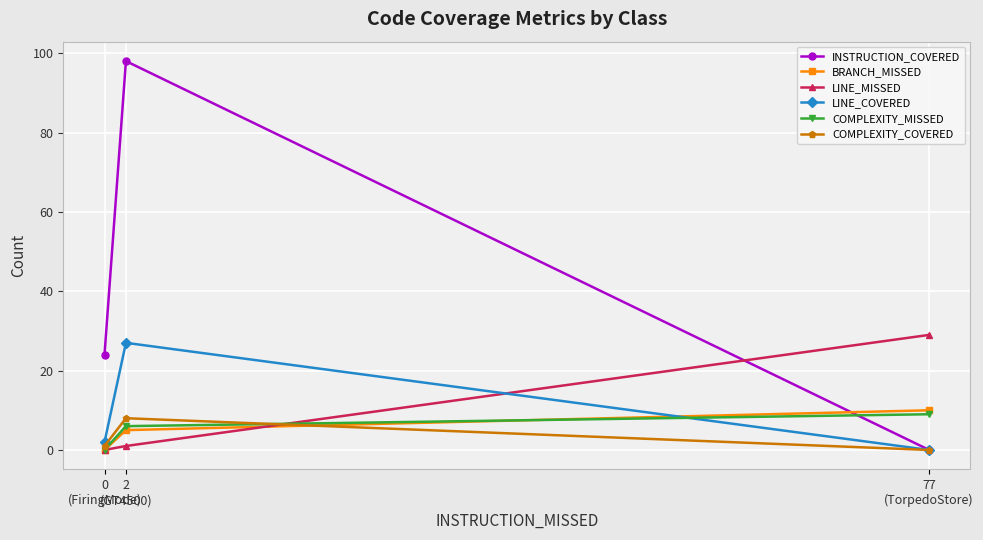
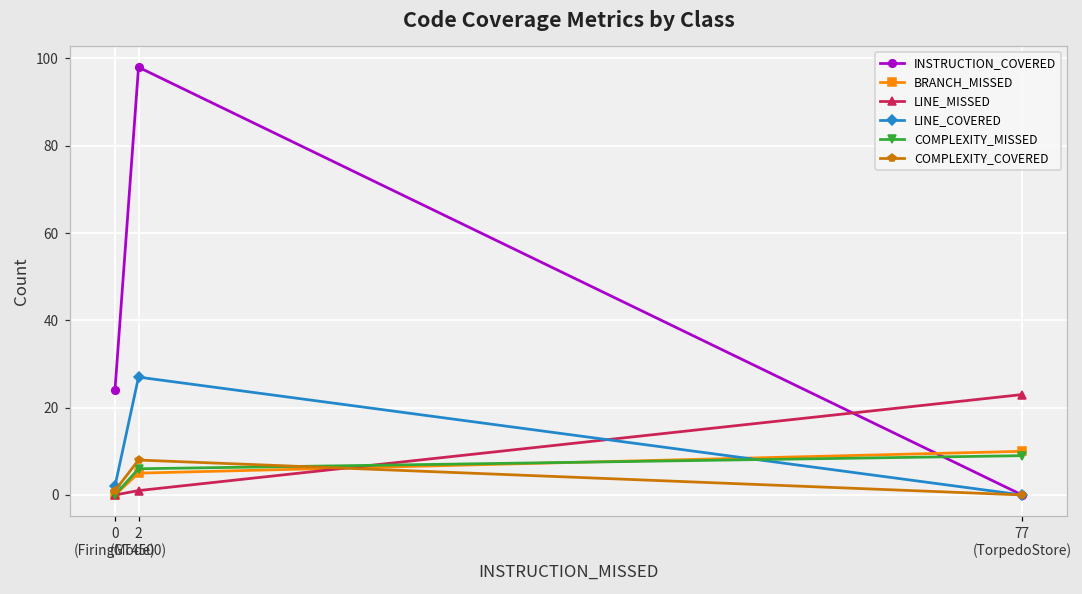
  {
    "LINE_MISSED": {
-     "77 (TorpedoStore)": 29
+     "77 (TorpedoStore)": 23
    },
    "COMPLEXITY_MISSED": {
      "77 (TorpedoStore)": 9
    }
  }
